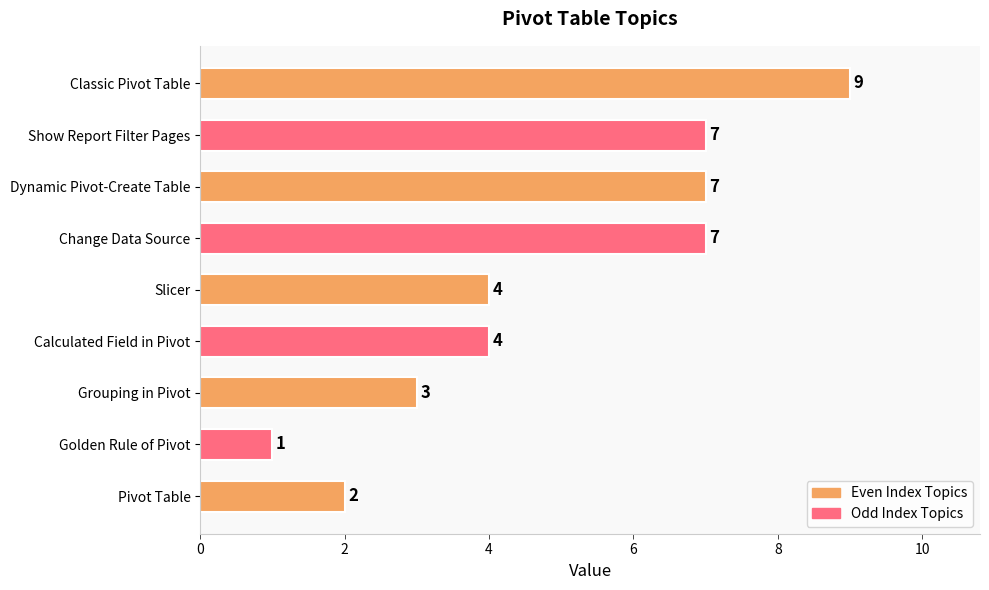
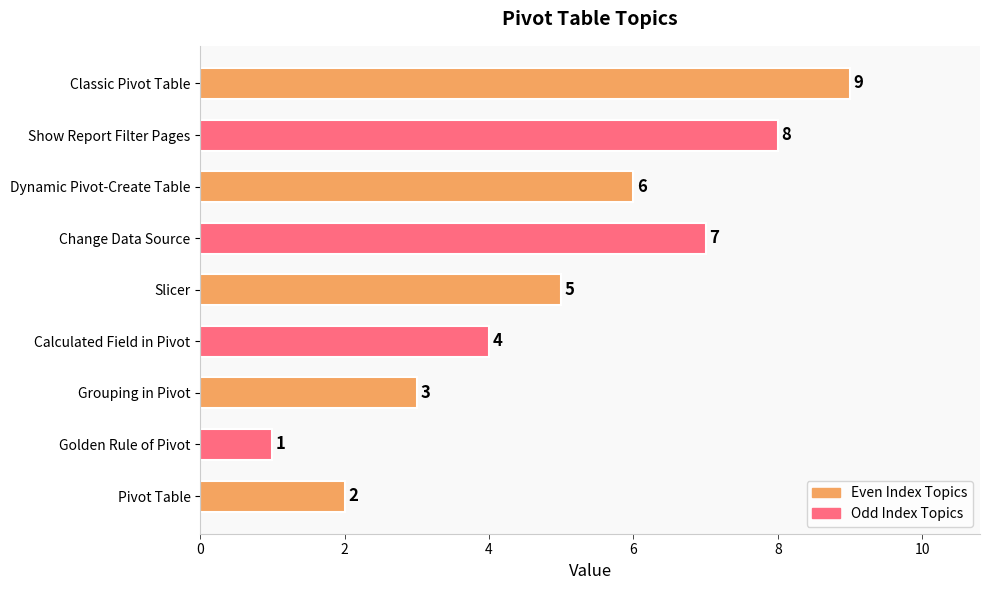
  {
    "Classic Pivot Table": 9,
-   "Show Report Filter Pages": 7,
-   "Dynamic Pivot-Create Table": 7,
+   "Show Report Filter Pages": 8,
+   "Dynamic Pivot-Create Table": 6,
    "Change Data Source": 7,
-   "Slicer": 4,
+   "Slicer": 5,
    "Calculated Field in Pivot": 4,
    "Grouping in Pivot": 3,
    "Golden Rule of Pivot": 1,
    "Pivot Table": 2
  }
